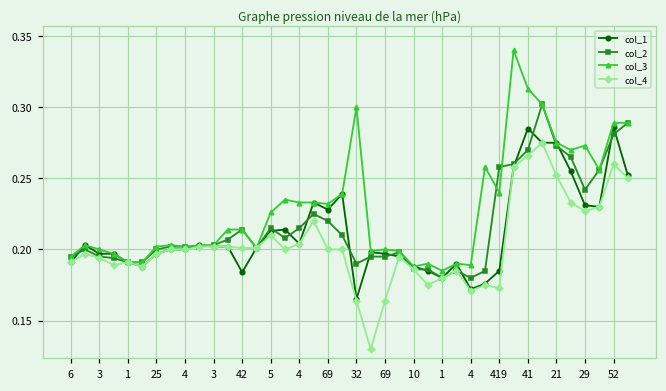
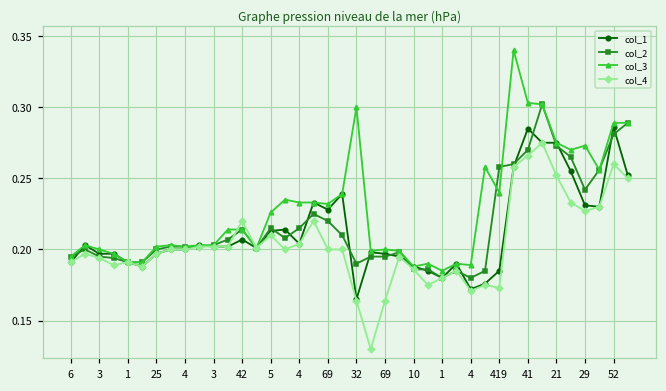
  {
    "col_1": {
-     "42": 0.184,
+     "42": 0.207,
      "419": 0.185,
      "41": 0.285,
      "52": 0.286
    },
    "col_2": {
      "32": 0.190,
      "419": 0.258,
      "41": 0.270,
      "52": 0.281
    },
    "col_3": {
      "32": 0.300,
      "419": 0.240,
-     "41": 0.313,
+     "41": 0.303,
      "52": 0.289
    },
    "col_4": {
-     "42": 0.201,
+     "42": 0.220,
      "419": 0.173,
      "41": 0.266,
      "52": 0.260
    }
  }
